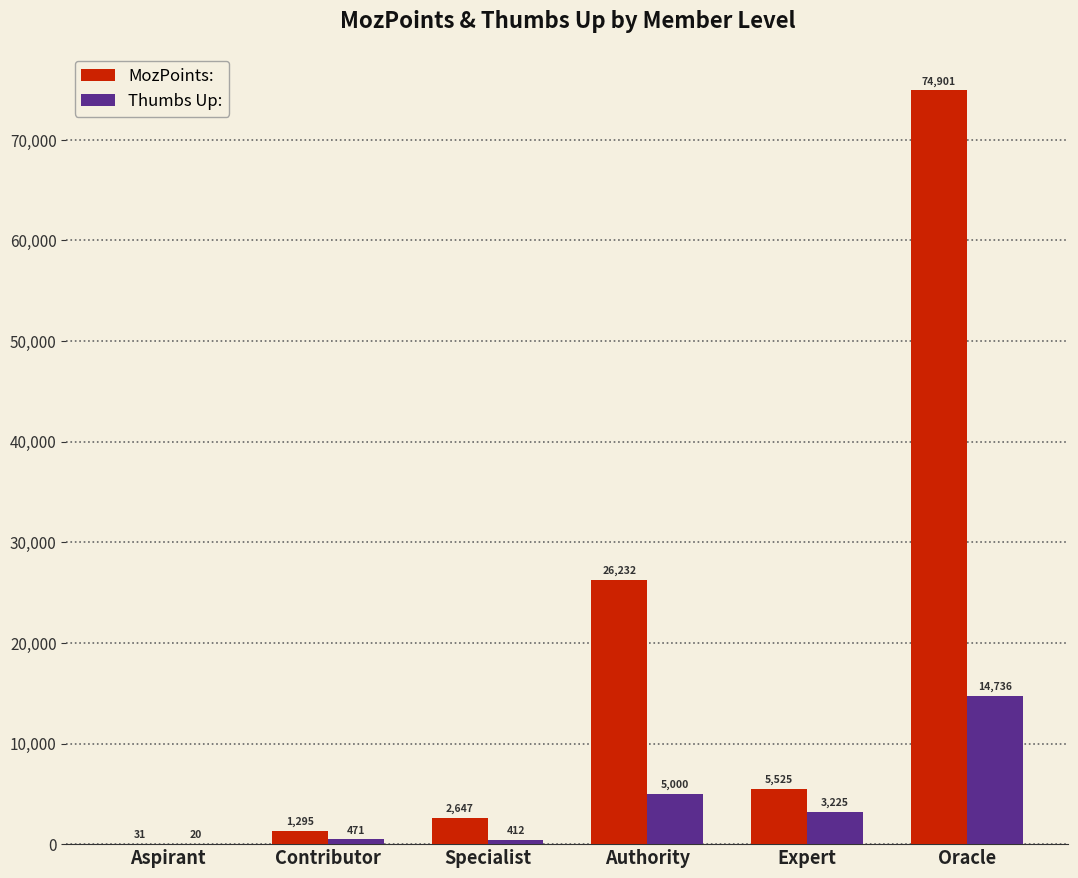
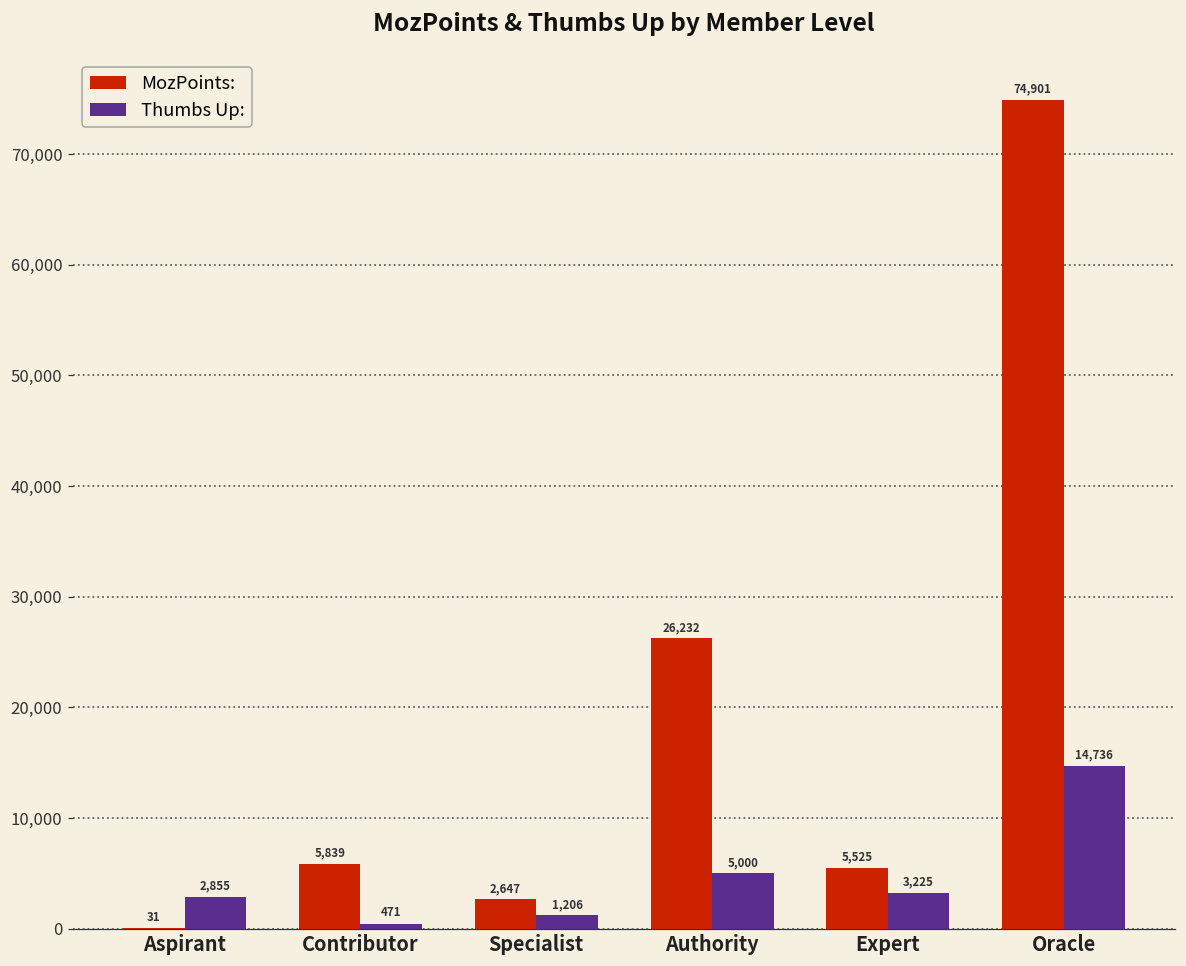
  {
    "MozPoints:": {
      "Aspirant": "31",
-     "Contributor": "1,295",
+     "Contributor": "5,839",
      "Specialist": "2,647",
      "Authority": "26,232",
      "Expert": "5,525",
      "Oracle": "74,901"
    },
    "Thumbs Up:": {
-     "Aspirant": "20",
+     "Aspirant": "2,855",
      "Contributor": "471",
-     "Specialist": "412",
+     "Specialist": "1,206",
      "Authority": "5,000",
      "Expert": "3,225",
      "Oracle": "14,736"
    }
  }
